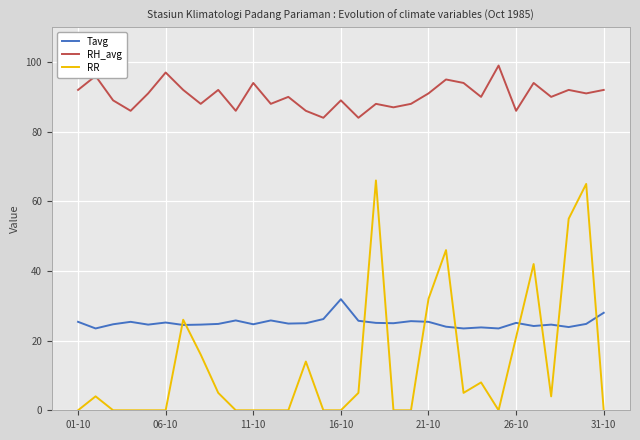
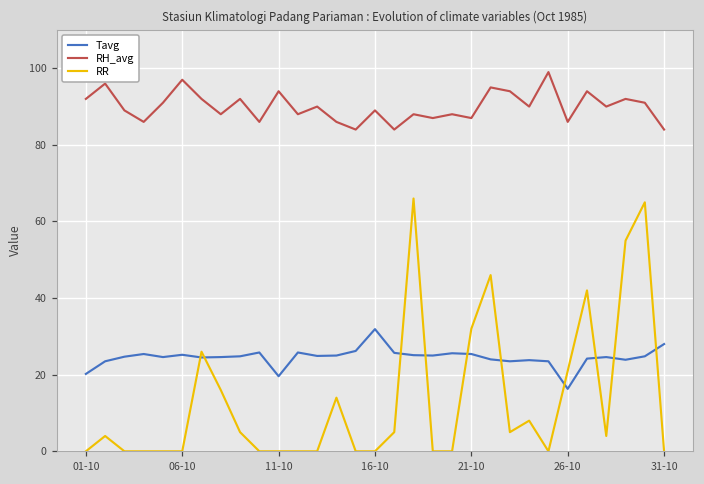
  {
    "Tavg": {
-     "01-10": 25,
+     "01-10": 20,
      "06-10": 25,
-     "11-10": 25,
+     "11-10": 20,
      "16-10": 32,
      "21-10": 25,
-     "26-10": 25,
+     "26-10": 16,
      "31-10": 28
    },
    "RH_avg": {
      "01-10": 92,
      "06-10": 97,
      "11-10": 94,
      "16-10": 89,
-     "21-10": 91,
+     "21-10": 87,
      "26-10": 86,
-     "31-10": 92
+     "31-10": 84
    },
    "RR": {
      "01-10": 0,
      "06-10": 0,
      "11-10": 0,
      "16-10": 0,
      "21-10": 32,
      "26-10": 21,
      "31-10": 0
    }
  }
